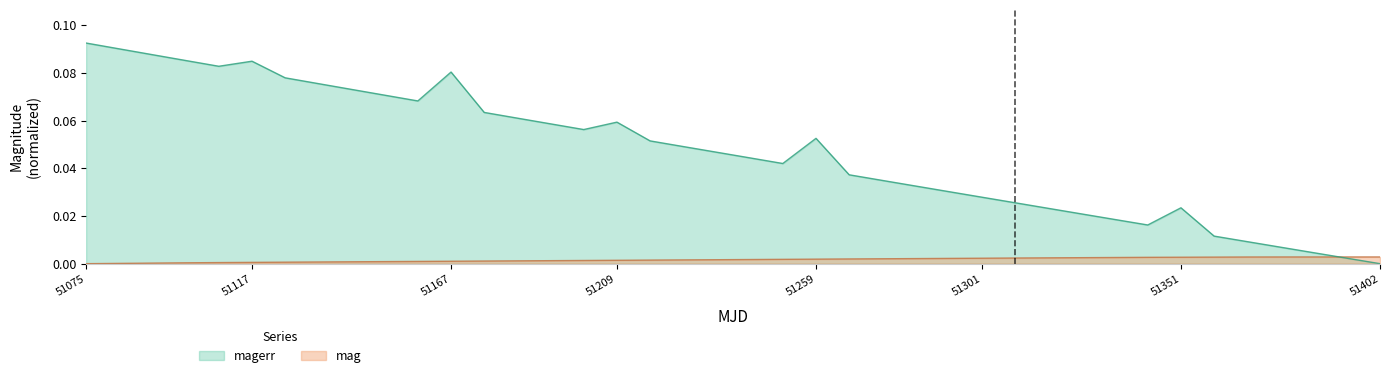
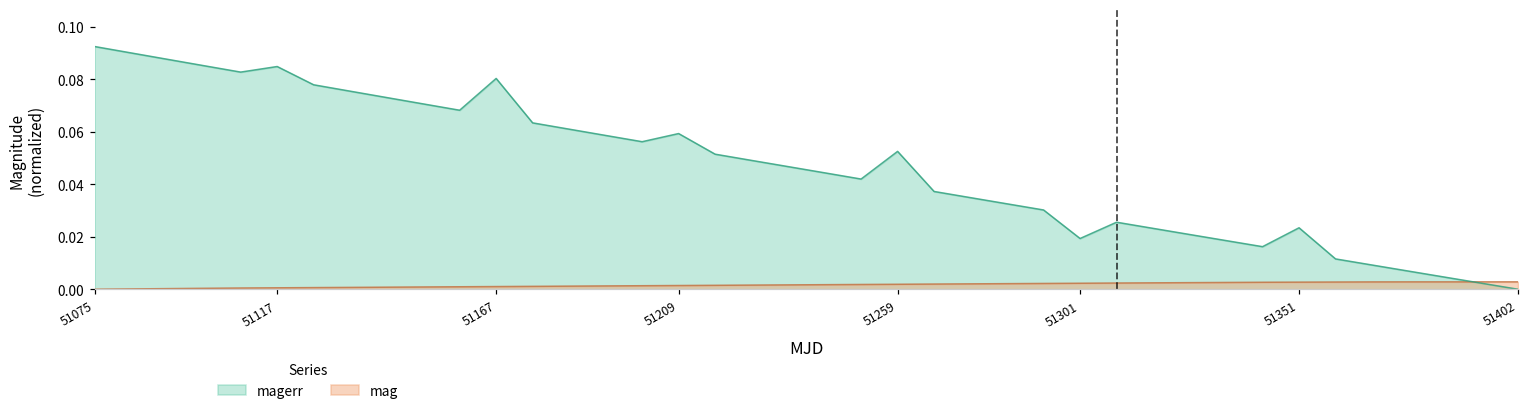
  {
    "mag": {
      "51075": 0.000,
      "51117": 0.001,
      "51167": 0.001,
      "51209": 0.001,
      "51259": 0.002,
      "51301": 0.002,
      "51351": 0.003,
      "51402": 0.003
    },
    "magerr": {
      "51075": 0.093,
      "51117": 0.085,
      "51167": 0.080,
      "51209": 0.059,
      "51259": 0.053,
-     "51301": 0.028,
+     "51301": 0.019,
      "51351": 0.023,
      "51402": 0.000
    }
  }
